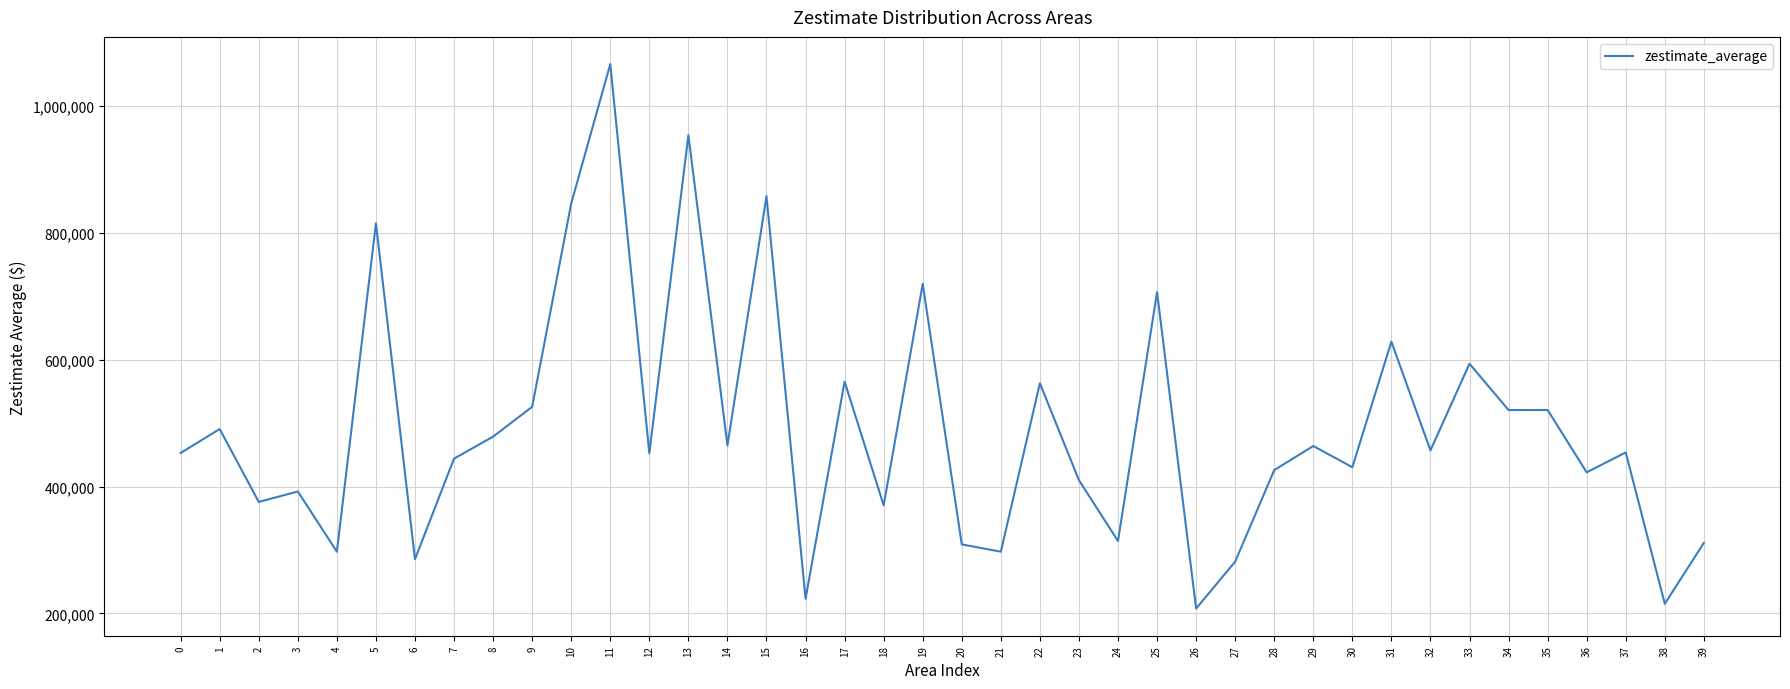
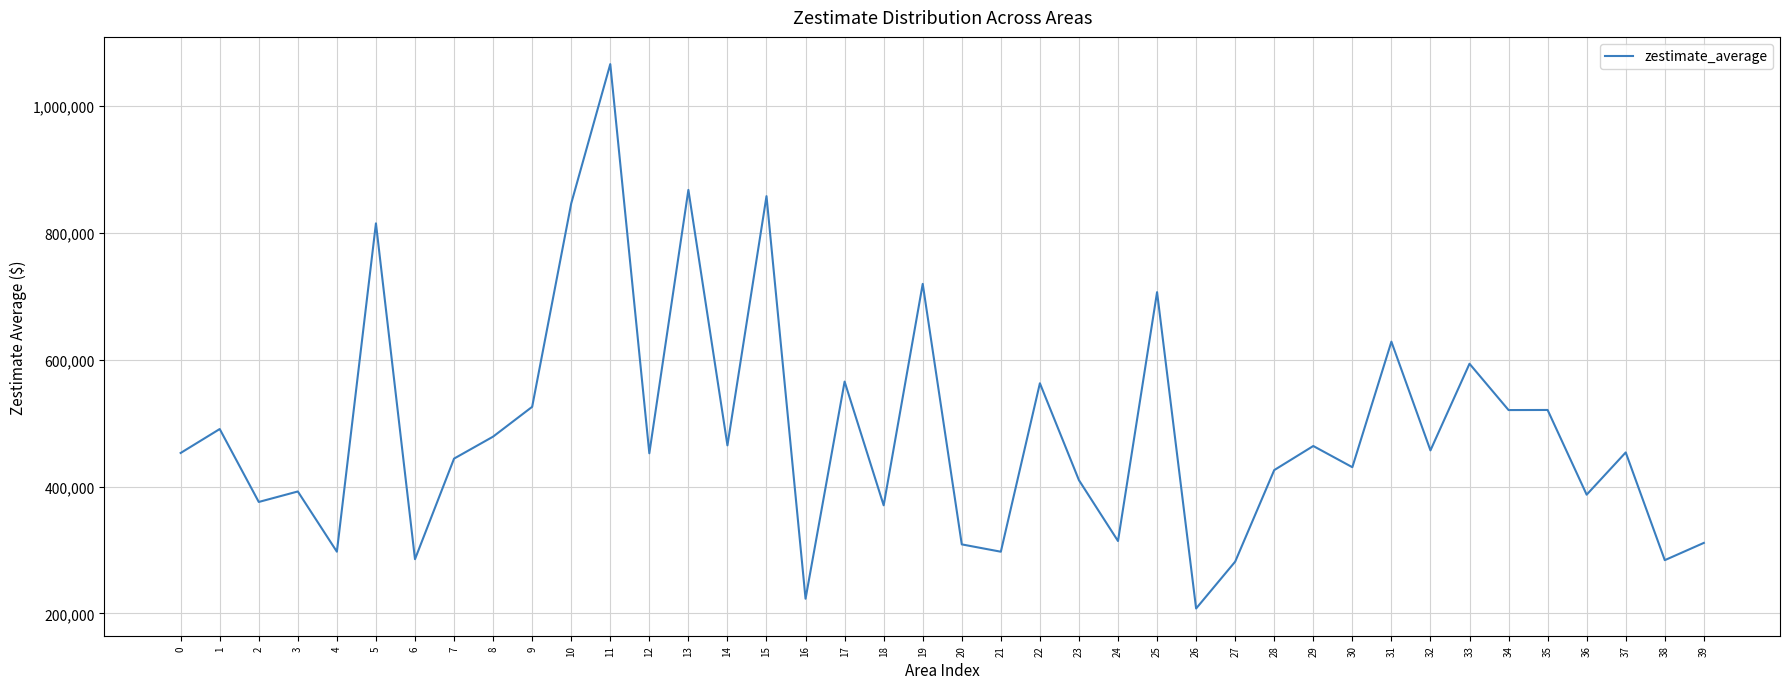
  {
    "0": "450,000",
    "1": "490,000",
    "2": "380,000",
    "3": "390,000",
    "4": "300,000",
    "5": "810,000",
    "6": "290,000",
    "7": "440,000",
    "8": "480,000",
    "9": "530,000",
    "10": "850,000",
    "11": "1,070,000",
    "12": "450,000",
-   "13": "950,000",
+   "13": "870,000",
    "14": "460,000",
    "15": "860,000",
    "16": "220,000",
    "17": "570,000",
    "18": "370,000",
    "19": "720,000",
    "20": "310,000",
    "21": "300,000",
    "22": "560,000",
    "23": "410,000",
    "24": "310,000",
    "25": "710,000",
    "26": "210,000",
    "27": "280,000",
    "28": "430,000",
    "29": "460,000",
    "30": "430,000",
    "31": "630,000",
    "32": "460,000",
    "33": "590,000",
    "34": "520,000",
    "35": "520,000",
-   "36": "420,000",
+   "36": "390,000",
    "37": "450,000",
-   "38": "220,000",
+   "38": "280,000",
    "39": "310,000"
  }
